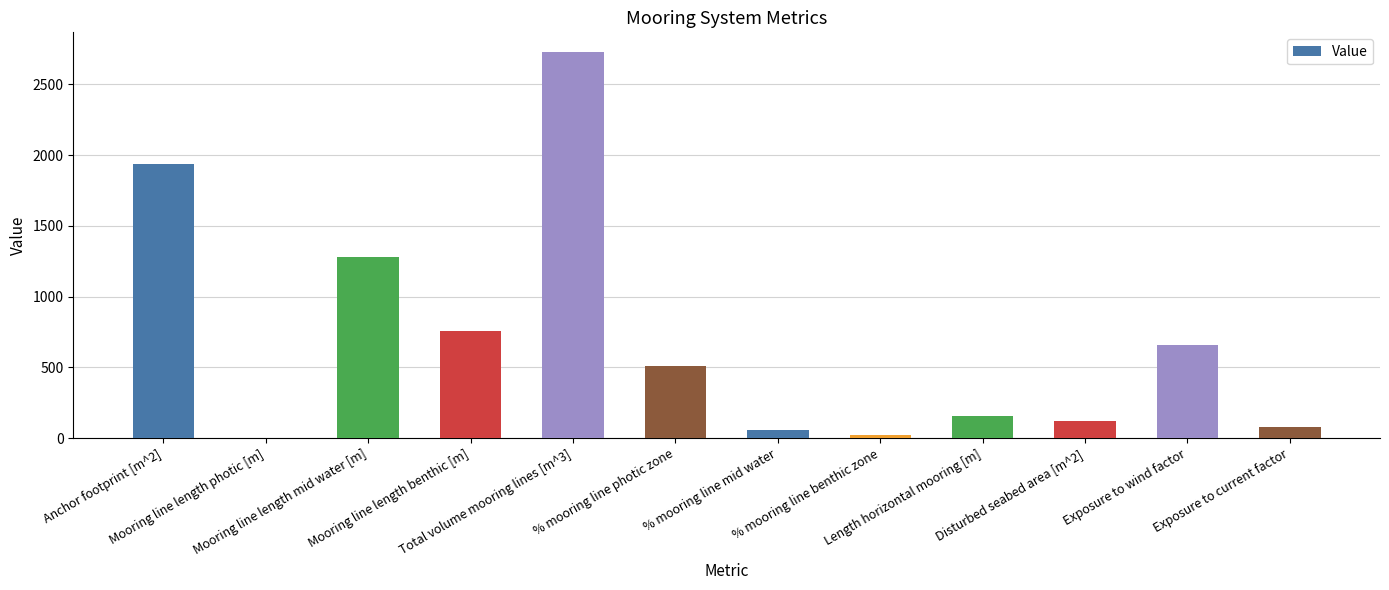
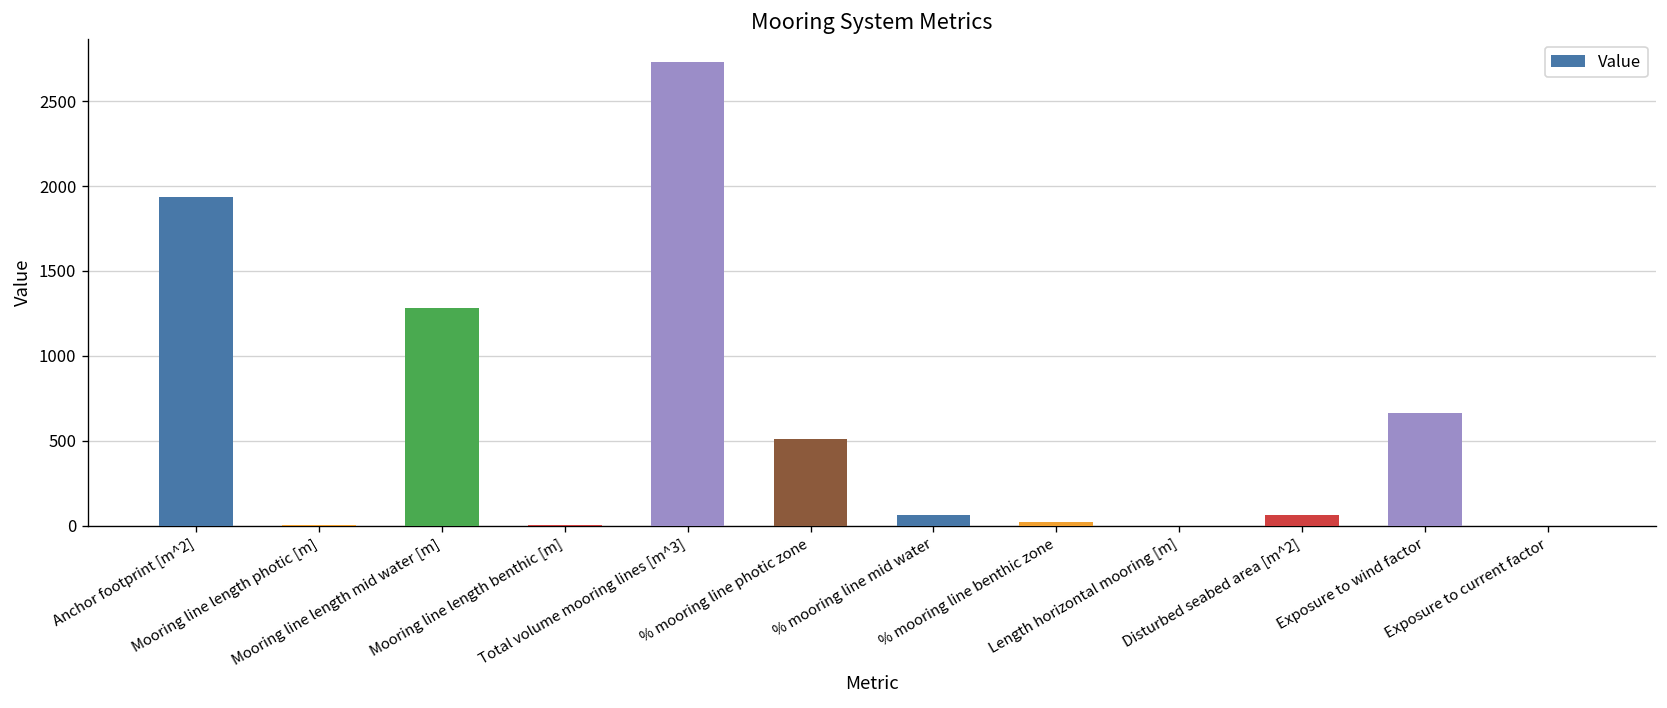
  {
    "Anchor footprint [m^2]": 1940,
    "Mooring line length mid water [m]": 1280,
-   "Mooring line length benthic [m]": 760,
+   "Mooring line length benthic [m]": 0,
    "Total volume mooring lines [m^3]": 2730,
    "% mooring line photic zone": 510,
    "% mooring line mid water": 60,
    "% mooring line benthic zone": 20,
-   "Length horizontal mooring [m]": 160,
-   "Disturbed seabed area [m^2]": 120,
+   "Length horizontal mooring [m]": 0,
+   "Disturbed seabed area [m^2]": 60,
    "Exposure to wind factor": 660,
-   "Exposure to current factor": 80
+   "Exposure to current factor": 0
  }
